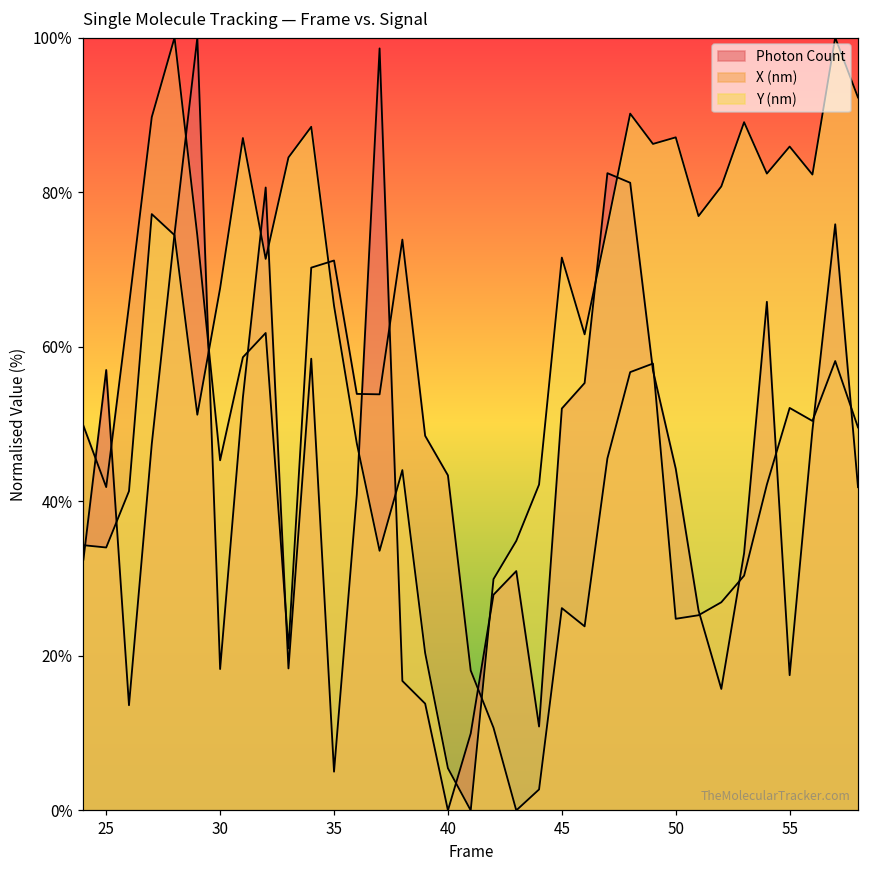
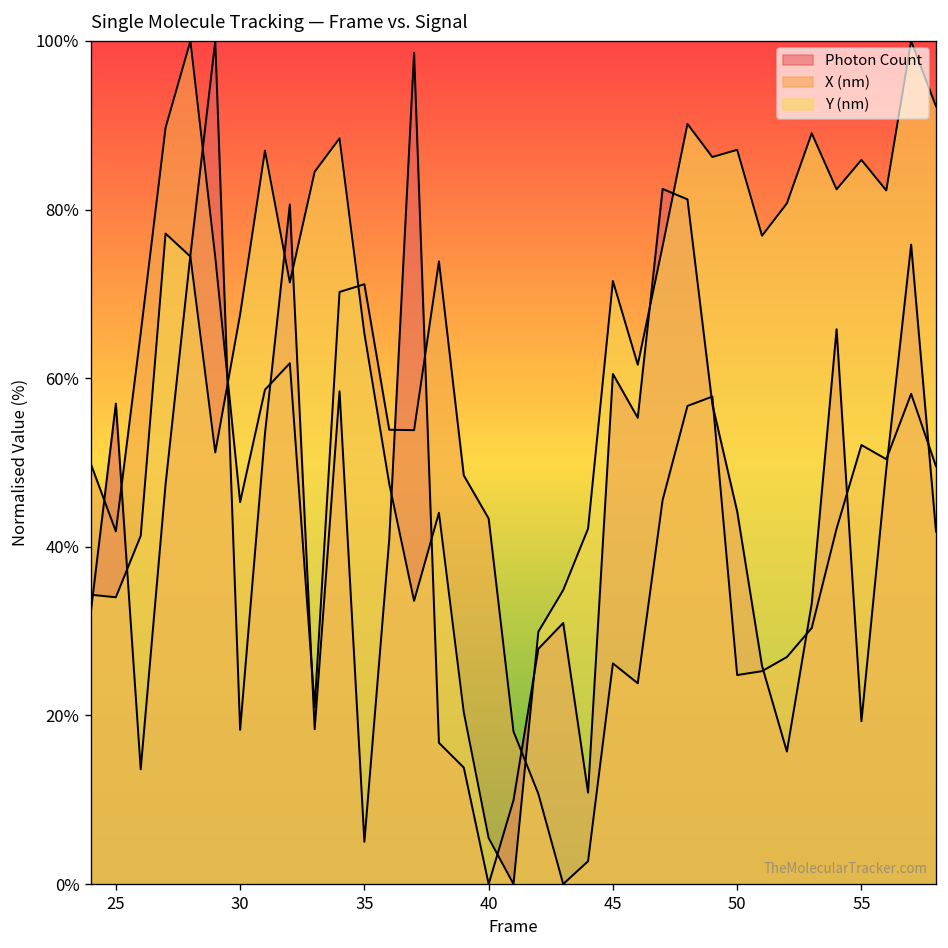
  {
    "Photon Count": {
      "25": "57%",
      "30": "18%",
      "35": "5%",
      "40": "0%",
-     "45": "52%",
+     "45": "60%",
      "50": "44%",
-     "55": "17%"
+     "55": "19%"
    }
  }
